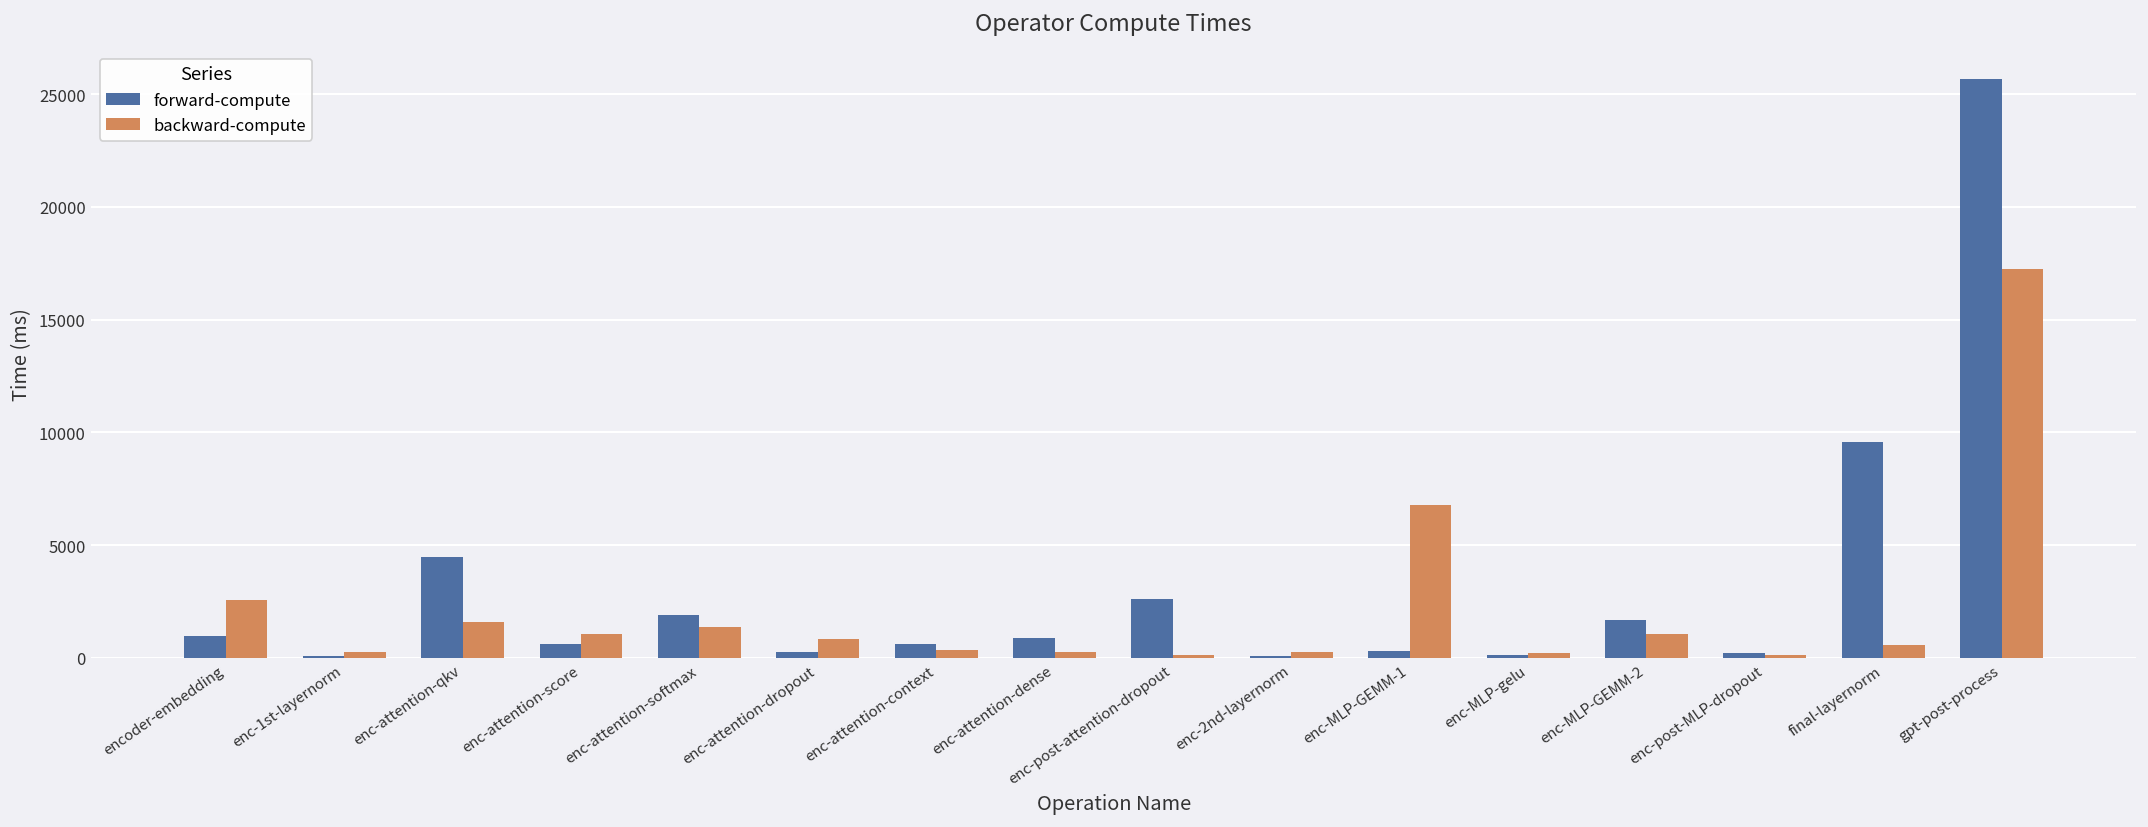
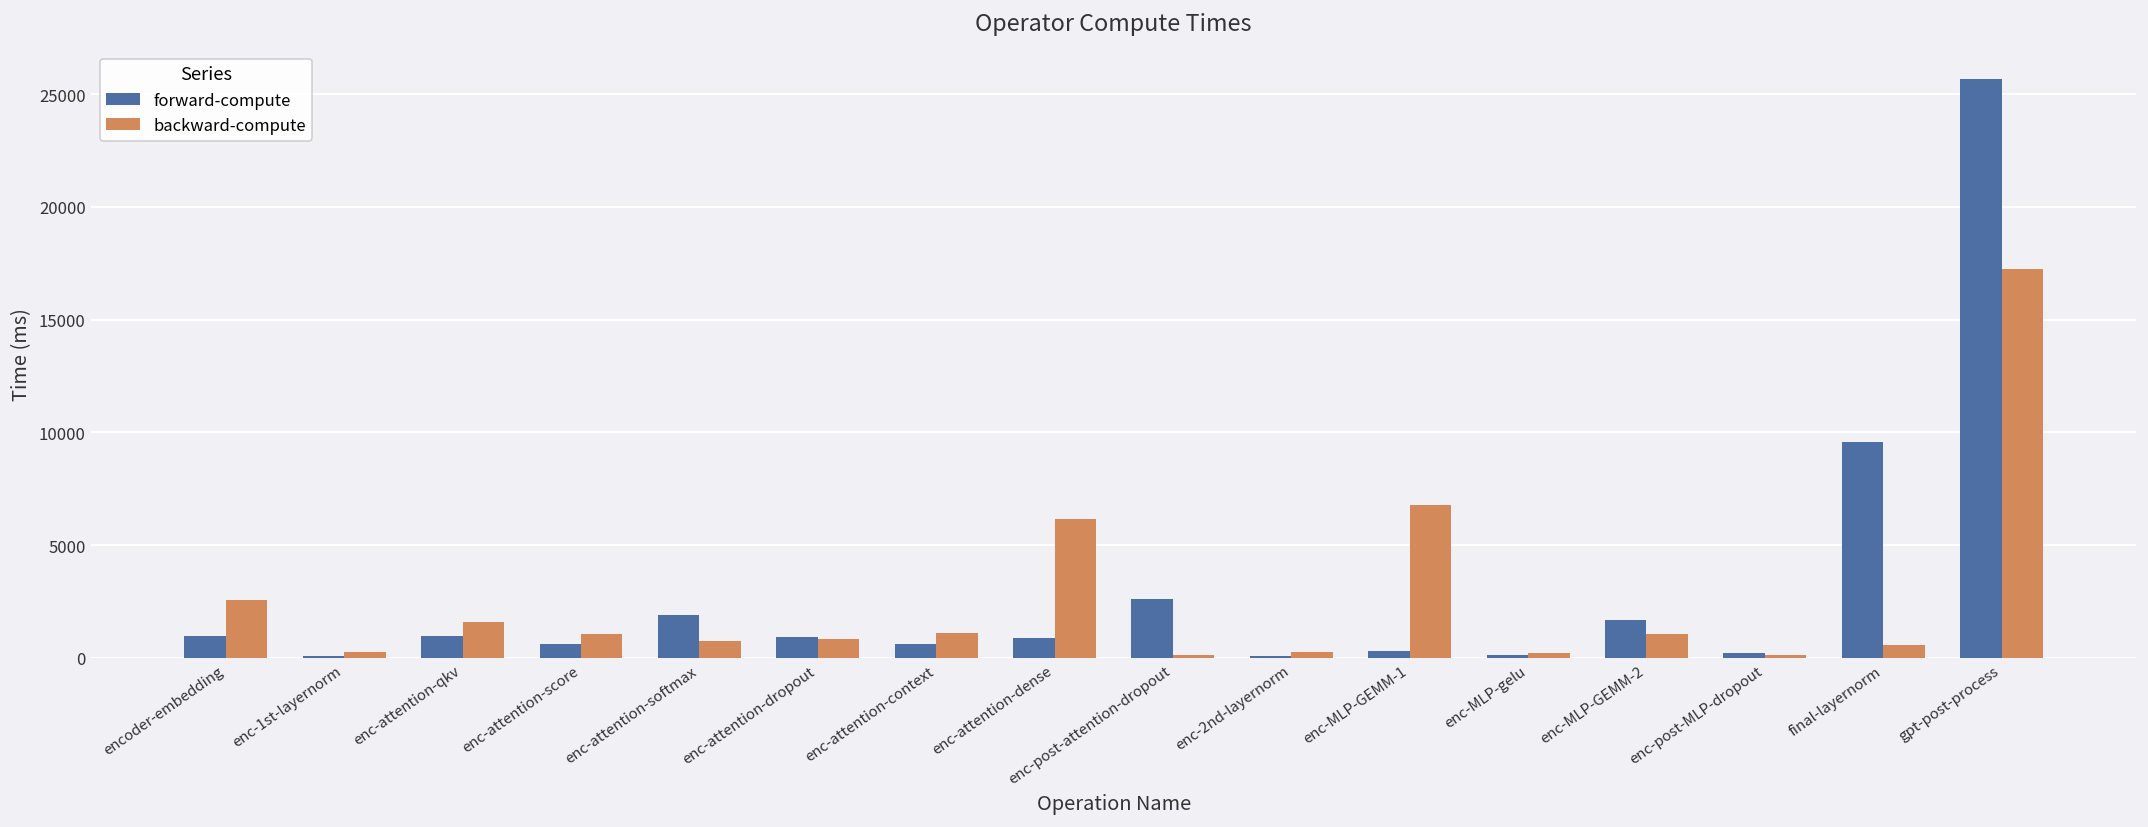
  {
    "forward-compute": {
      "encoder-embedding": 1000,
-     "enc-attention-qkv": 4500,
+     "enc-attention-qkv": 1000,
      "enc-attention-score": 600,
      "enc-attention-softmax": 1900,
-     "enc-attention-dropout": 300,
+     "enc-attention-dropout": 900,
      "enc-attention-context": 600,
      "enc-attention-dense": 900,
      "enc-post-attention-dropout": 2600,
      "enc-MLP-GEMM-1": 300,
      "enc-MLP-GEMM-2": 1700,
      "enc-post-MLP-dropout": 200,
      "final-layernorm": 9600,
      "gpt-post-process": 25700
    },
    "backward-compute": {
      "encoder-embedding": 2500,
      "enc-1st-layernorm": 300,
      "enc-attention-qkv": 1600,
      "enc-attention-score": 1000,
-     "enc-attention-softmax": 1400,
+     "enc-attention-softmax": 700,
      "enc-attention-dropout": 800,
-     "enc-attention-context": 300,
-     "enc-attention-dense": 300,
+     "enc-attention-context": 1100,
+     "enc-attention-dense": 6200,
      "enc-2nd-layernorm": 300,
      "enc-MLP-GEMM-1": 6800,
      "enc-MLP-gelu": 200,
      "enc-MLP-GEMM-2": 1000,
      "final-layernorm": 600,
      "gpt-post-process": 17200
    }
  }
